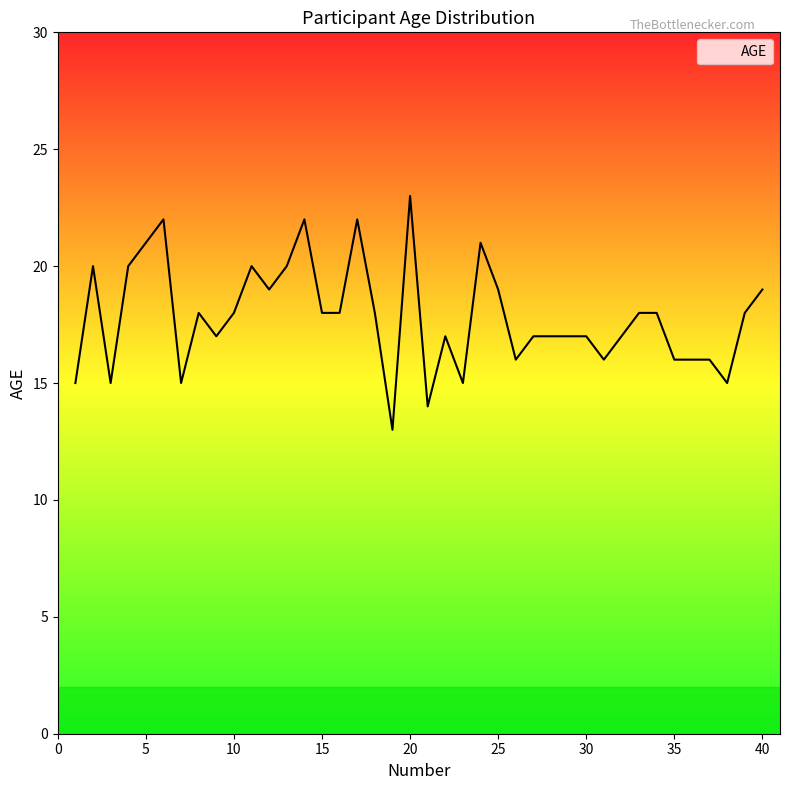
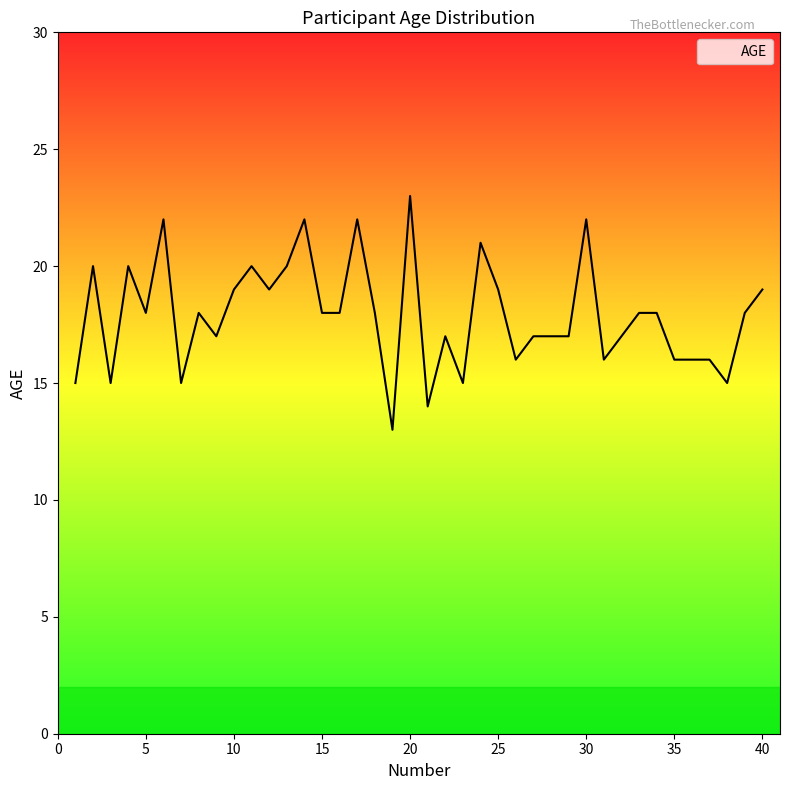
  {
-   "5": 21,
-   "10": 18,
+   "5": 18,
+   "10": 19,
    "15": 18,
    "20": 23,
    "25": 19,
-   "30": 17,
+   "30": 22,
    "35": 16,
    "40": 19
  }
